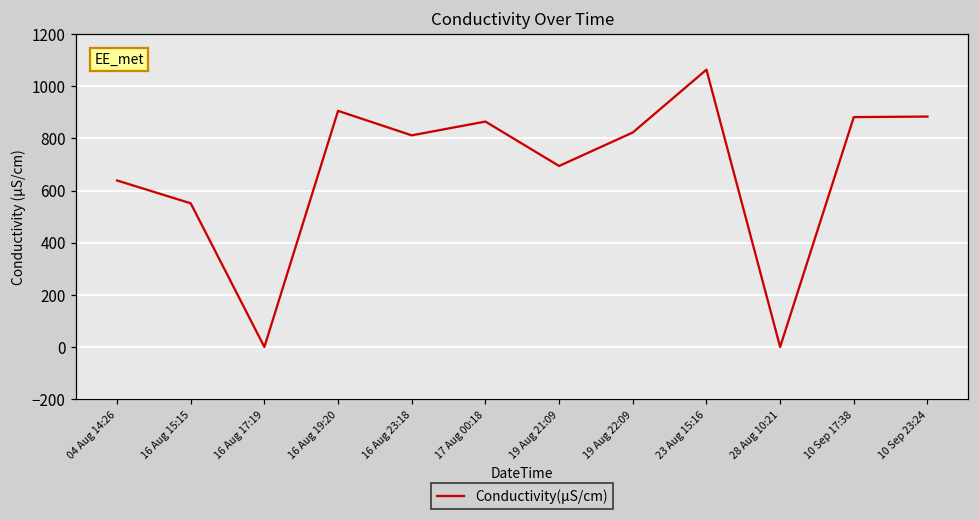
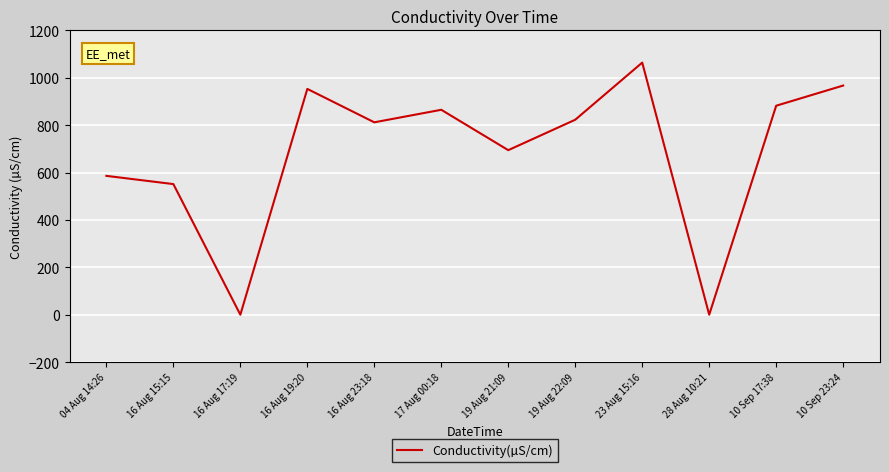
  {
-   "04 Aug 14:26": 640,
+   "04 Aug 14:26": 590,
    "16 Aug 15:15": 550,
    "16 Aug 17:19": 0,
-   "16 Aug 19:20": 910,
+   "16 Aug 19:20": 950,
    "16 Aug 23:18": 810,
    "17 Aug 00:18": 860,
    "19 Aug 21:09": 690,
    "19 Aug 22:09": 820,
    "23 Aug 15:16": 1060,
    "28 Aug 10:21": 0,
    "10 Sep 17:38": 880,
-   "10 Sep 23:24": 880
+   "10 Sep 23:24": 970
  }
